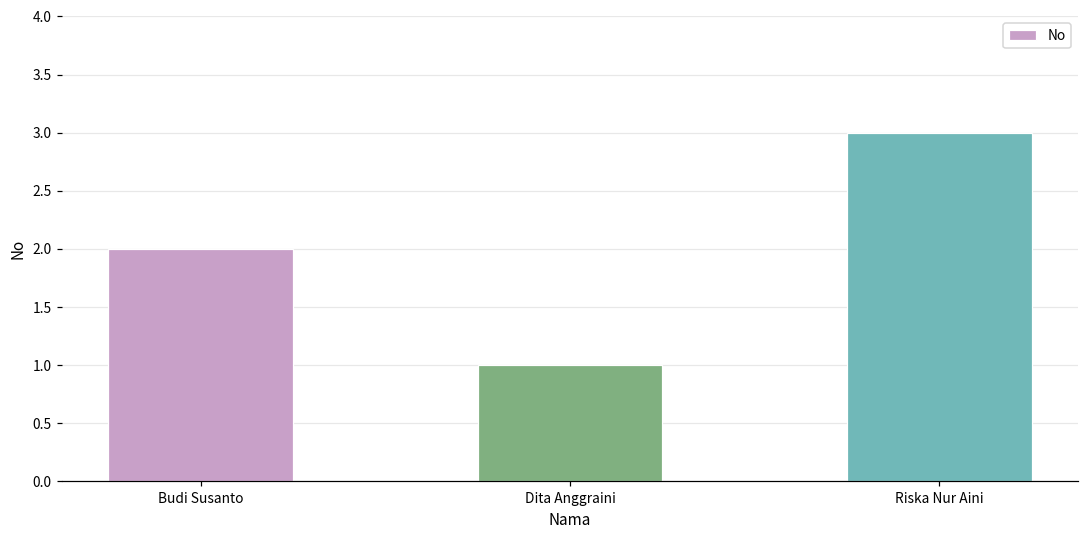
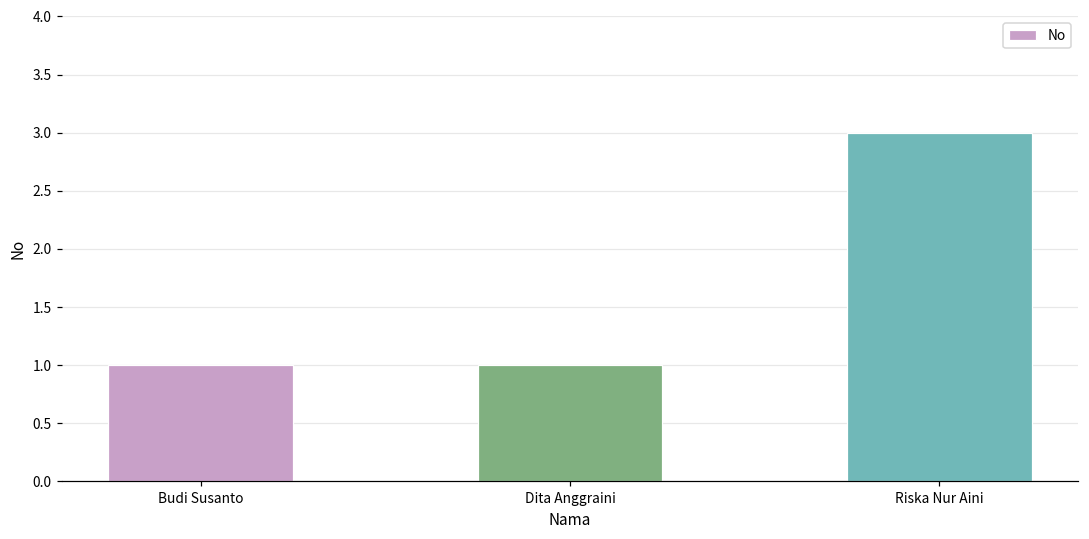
  {
-   "Budi Susanto": 2,
+   "Budi Susanto": 1,
    "Dita Anggraini": 1,
    "Riska Nur Aini": 3
  }
